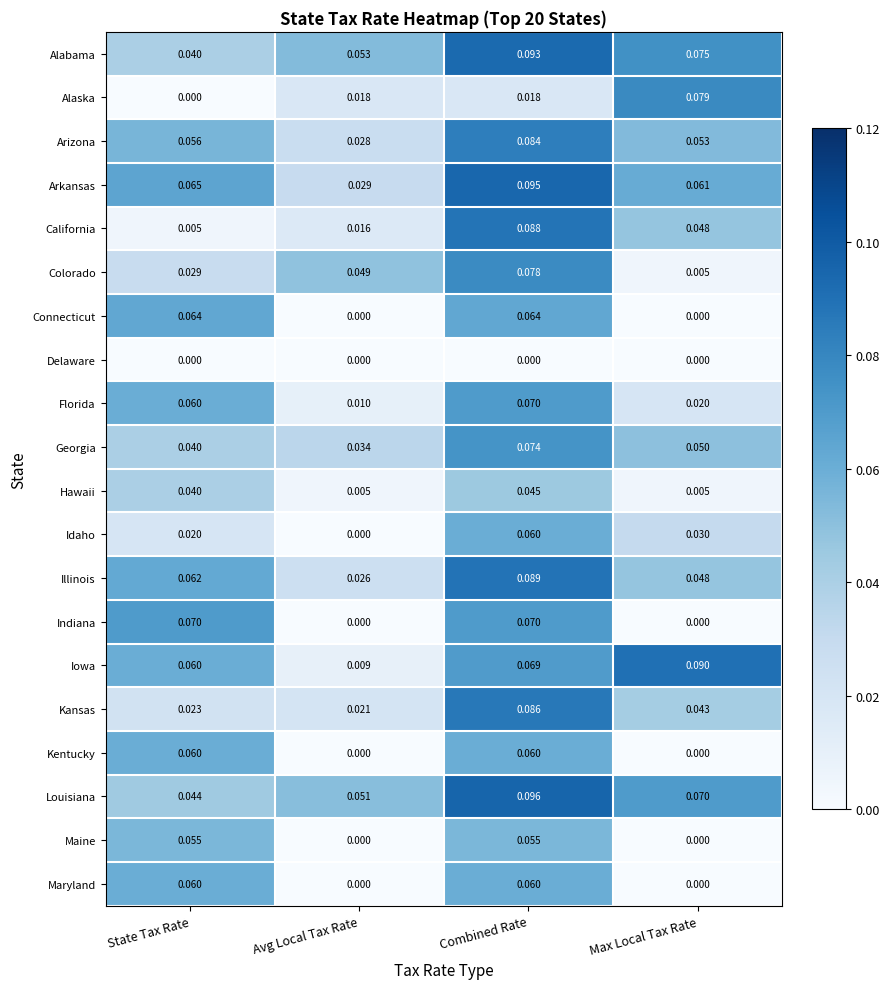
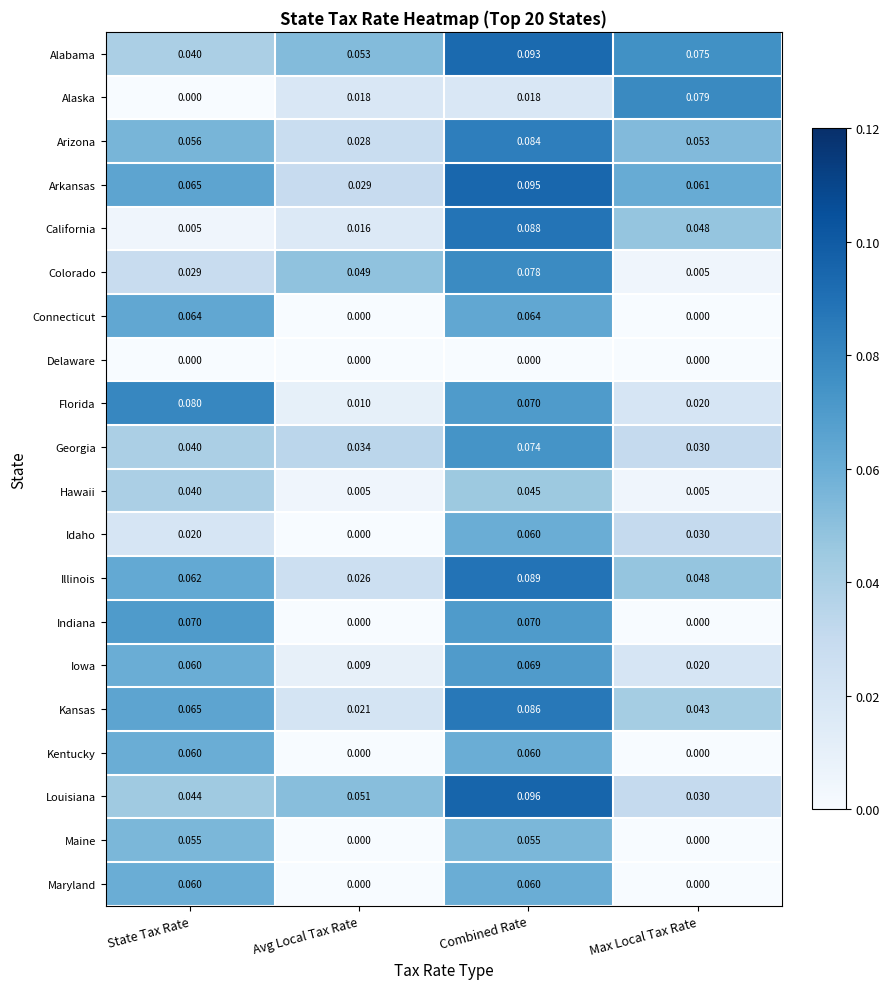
  {
    "Alabama": {
      "State Tax Rate": 0.040,
      "Avg Local Tax Rate": 0.053,
      "Combined Rate": 0.093,
      "Max Local Tax Rate": 0.075
    },
    "Alaska": {
      "State Tax Rate": 0.000,
      "Avg Local Tax Rate": 0.018,
      "Combined Rate": 0.018,
      "Max Local Tax Rate": 0.079
    },
    "Arizona": {
      "State Tax Rate": 0.056,
      "Avg Local Tax Rate": 0.028,
      "Combined Rate": 0.084,
      "Max Local Tax Rate": 0.053
    },
    "Arkansas": {
      "State Tax Rate": 0.065,
      "Avg Local Tax Rate": 0.029,
      "Combined Rate": 0.095,
      "Max Local Tax Rate": 0.061
    },
    "California": {
      "State Tax Rate": 0.005,
      "Avg Local Tax Rate": 0.016,
      "Combined Rate": 0.088,
      "Max Local Tax Rate": 0.048
    },
    "Colorado": {
      "State Tax Rate": 0.029,
      "Avg Local Tax Rate": 0.049,
      "Combined Rate": 0.078,
      "Max Local Tax Rate": 0.005
    },
    "Connecticut": {
      "State Tax Rate": 0.064,
      "Avg Local Tax Rate": 0.000,
      "Combined Rate": 0.064,
      "Max Local Tax Rate": 0.000
    },
    "Delaware": {
      "State Tax Rate": 0.000,
      "Avg Local Tax Rate": 0.000,
      "Combined Rate": 0.000,
      "Max Local Tax Rate": 0.000
    },
    "Florida": {
-     "State Tax Rate": 0.060,
+     "State Tax Rate": 0.080,
      "Avg Local Tax Rate": 0.010,
      "Combined Rate": 0.070,
      "Max Local Tax Rate": 0.020
    },
    "Georgia": {
      "State Tax Rate": 0.040,
      "Avg Local Tax Rate": 0.034,
      "Combined Rate": 0.074,
-     "Max Local Tax Rate": 0.050
+     "Max Local Tax Rate": 0.030
    },
    "Hawaii": {
      "State Tax Rate": 0.040,
      "Avg Local Tax Rate": 0.005,
      "Combined Rate": 0.045,
      "Max Local Tax Rate": 0.005
    },
    "Idaho": {
      "State Tax Rate": 0.020,
      "Avg Local Tax Rate": 0.000,
      "Combined Rate": 0.060,
      "Max Local Tax Rate": 0.030
    },
    "Illinois": {
      "State Tax Rate": 0.062,
      "Avg Local Tax Rate": 0.026,
      "Combined Rate": 0.089,
      "Max Local Tax Rate": 0.048
    },
    "Indiana": {
      "State Tax Rate": 0.070,
      "Avg Local Tax Rate": 0.000,
      "Combined Rate": 0.070,
      "Max Local Tax Rate": 0.000
    },
    "Iowa": {
      "State Tax Rate": 0.060,
      "Avg Local Tax Rate": 0.009,
      "Combined Rate": 0.069,
-     "Max Local Tax Rate": 0.090
+     "Max Local Tax Rate": 0.020
    },
    "Kansas": {
-     "State Tax Rate": 0.023,
+     "State Tax Rate": 0.065,
      "Avg Local Tax Rate": 0.021,
      "Combined Rate": 0.086,
      "Max Local Tax Rate": 0.043
    },
    "Kentucky": {
      "State Tax Rate": 0.060,
      "Avg Local Tax Rate": 0.000,
      "Combined Rate": 0.060,
      "Max Local Tax Rate": 0.000
    },
    "Louisiana": {
      "State Tax Rate": 0.044,
      "Avg Local Tax Rate": 0.051,
      "Combined Rate": 0.096,
-     "Max Local Tax Rate": 0.070
+     "Max Local Tax Rate": 0.030
    },
    "Maine": {
      "State Tax Rate": 0.055,
      "Avg Local Tax Rate": 0.000,
      "Combined Rate": 0.055,
      "Max Local Tax Rate": 0.000
    },
    "Maryland": {
      "State Tax Rate": 0.060,
      "Avg Local Tax Rate": 0.000,
      "Combined Rate": 0.060,
      "Max Local Tax Rate": 0.000
    }
  }
